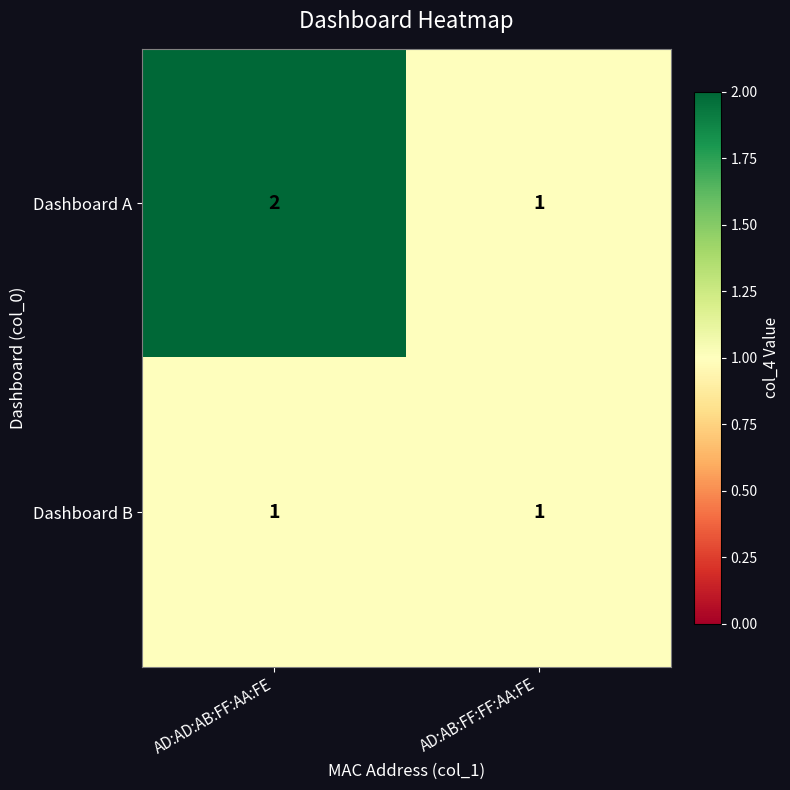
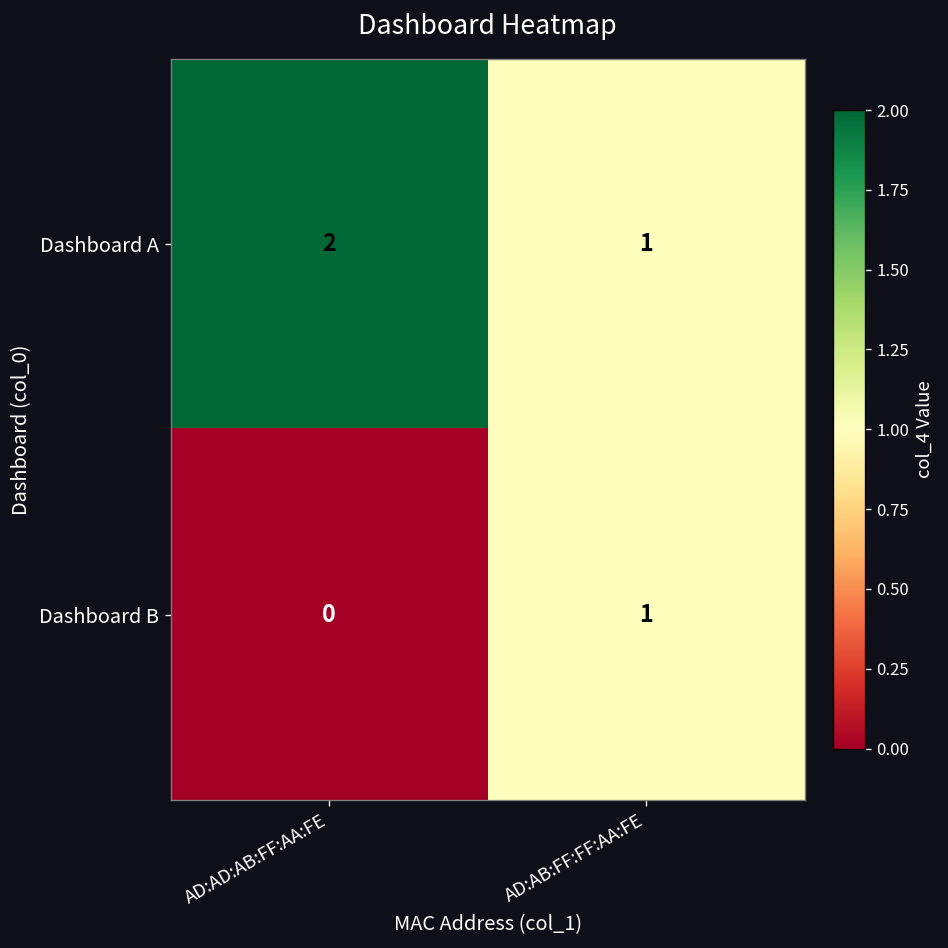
  {
    "Dashboard A": {
      "AD:AD:AB:FF:AA:FE": 2,
      "AD:AB:FF:FF:AA:FE": 1
    },
    "Dashboard B": {
-     "AD:AD:AB:FF:AA:FE": 1,
+     "AD:AD:AB:FF:AA:FE": 0,
      "AD:AB:FF:FF:AA:FE": 1
    }
  }
